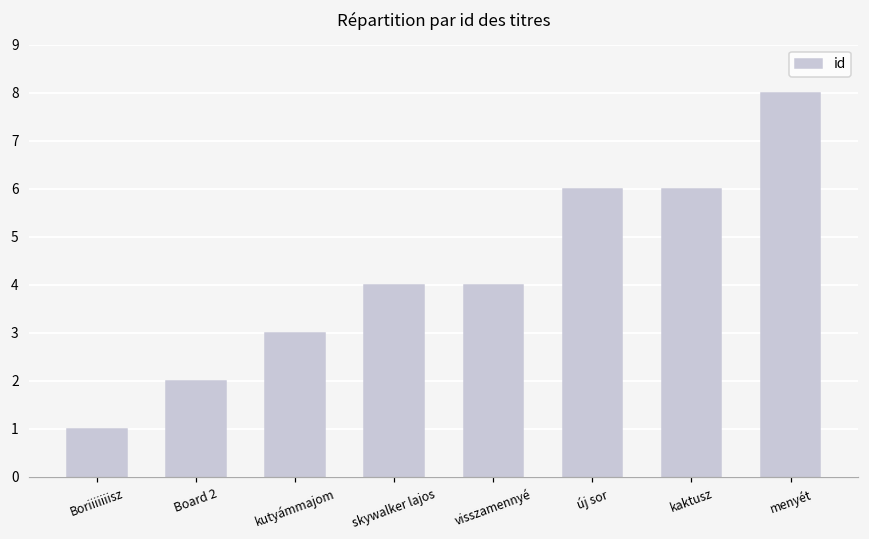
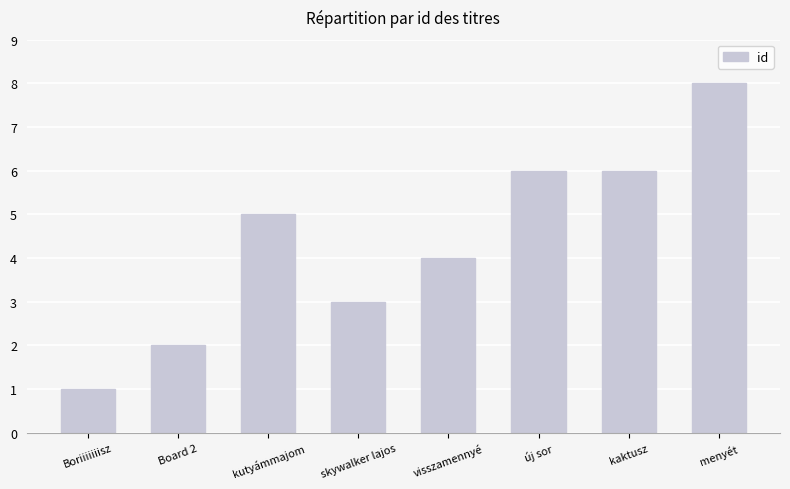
  {
    "Boriiiiiiisz": 1,
    "Board 2": 2,
-   "kutyámmajom": 3,
-   "skywalker lajos": 4,
+   "kutyámmajom": 5,
+   "skywalker lajos": 3,
    "visszamennyé": 4,
    "új sor": 6,
    "kaktusz": 6,
    "menyét": 8
  }
